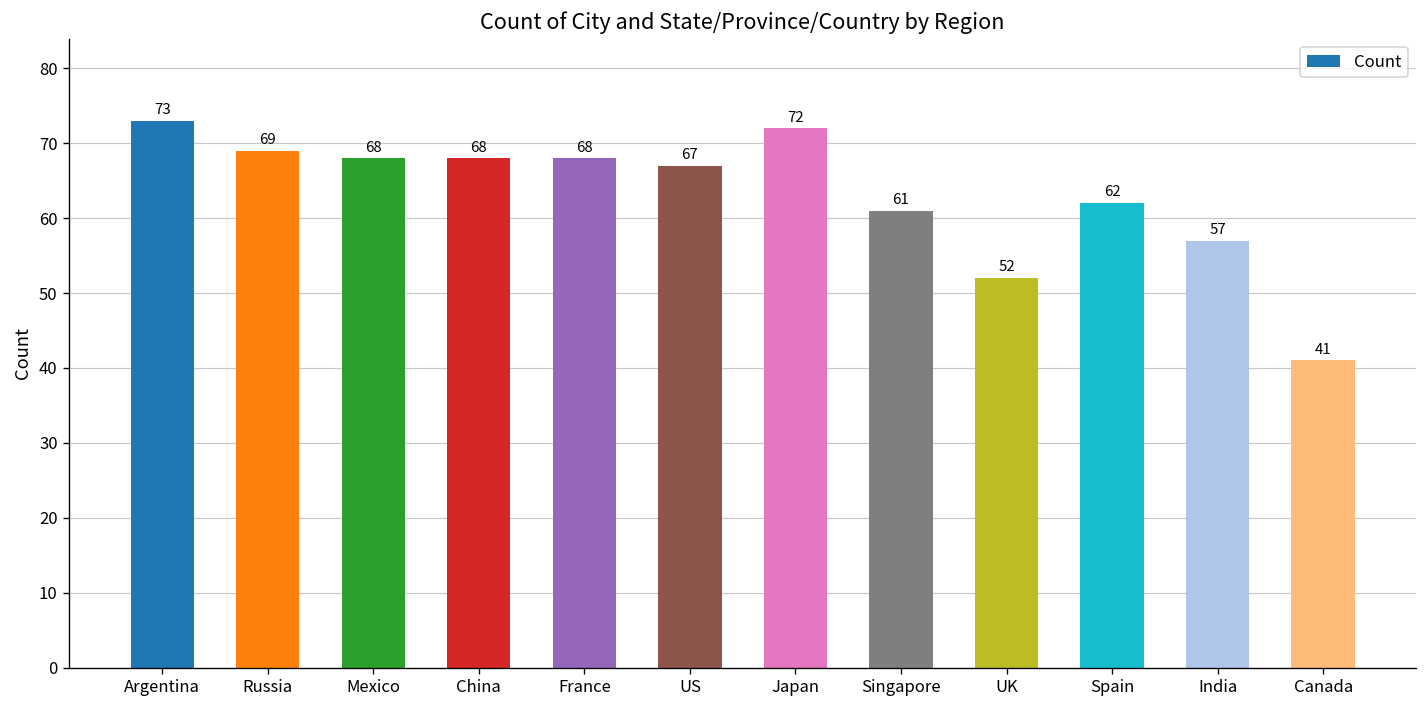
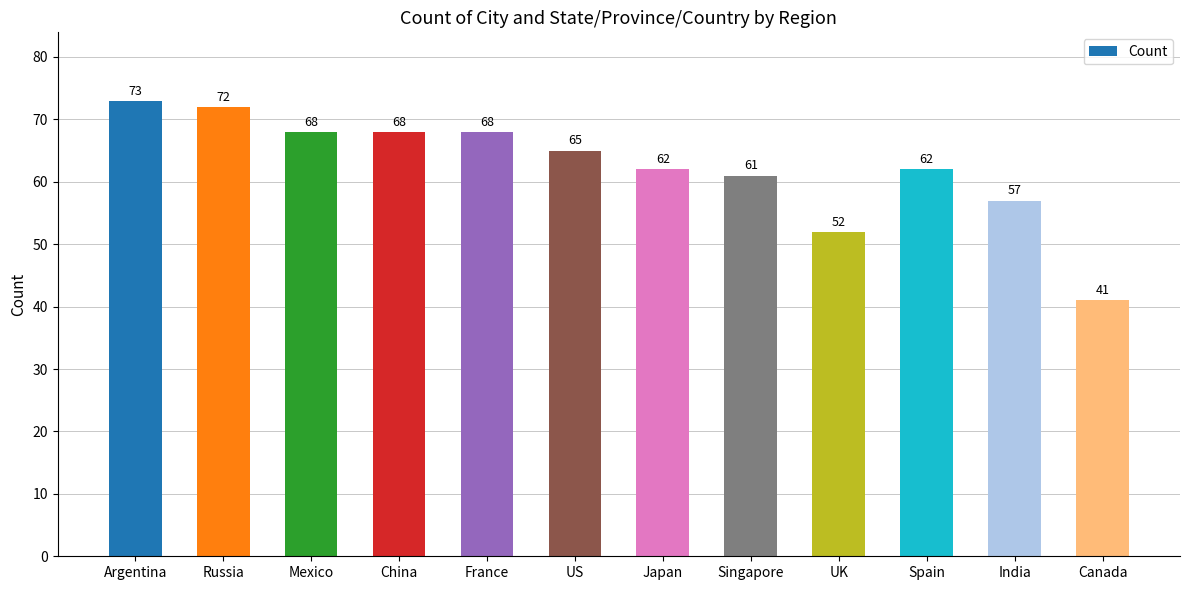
  {
    "Argentina": 73,
-   "Russia": 69,
+   "Russia": 72,
    "Mexico": 68,
    "China": 68,
    "France": 68,
-   "US": 67,
-   "Japan": 72,
+   "US": 65,
+   "Japan": 62,
    "Singapore": 61,
    "UK": 52,
    "Spain": 62,
    "India": 57,
    "Canada": 41
  }
